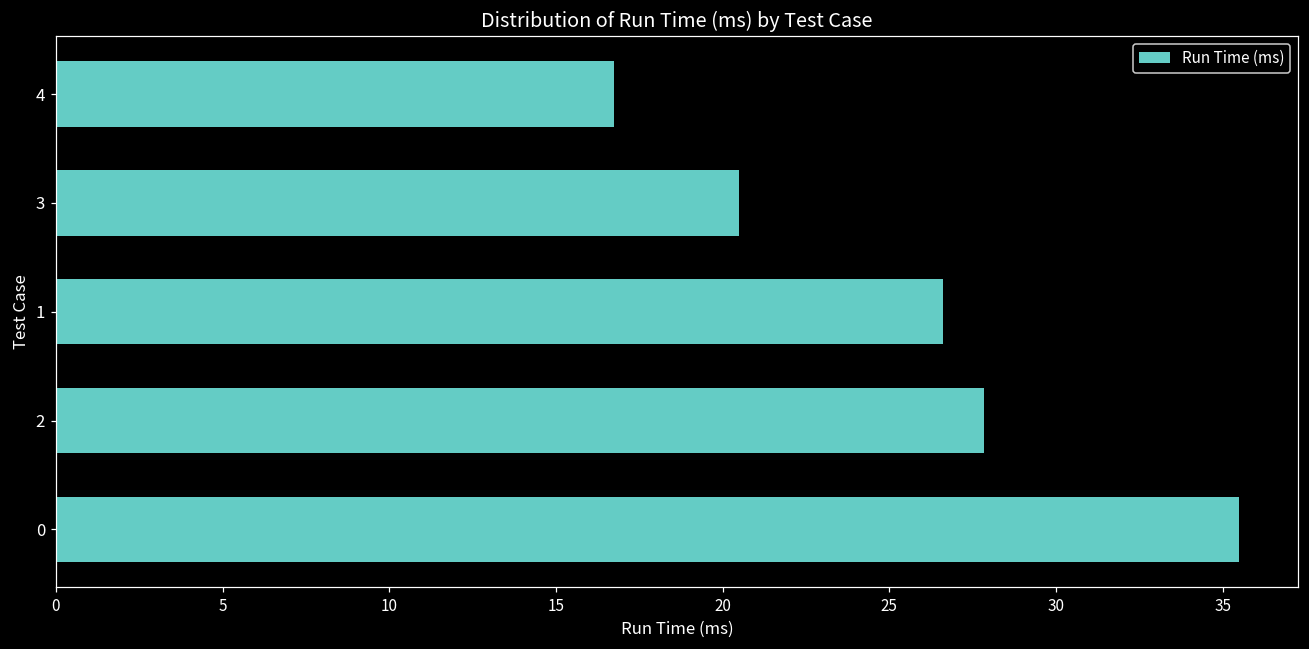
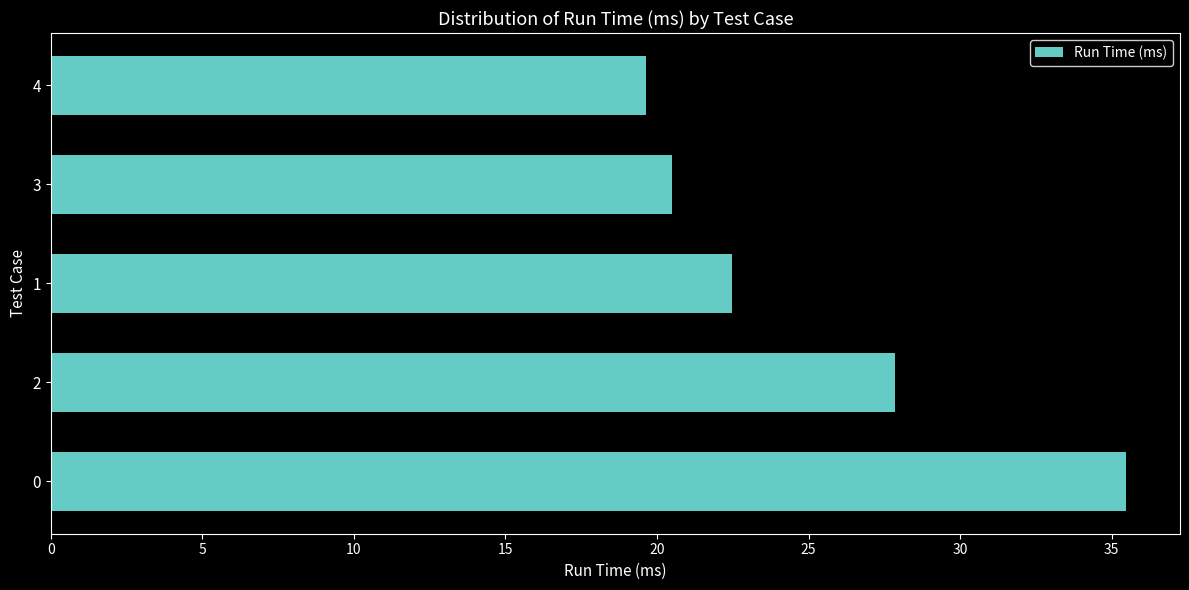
  {
-   "4": 16.7,
+   "4": 19.6,
    "3": 20.5,
-   "1": 26.6,
+   "1": 22.5,
    "2": 27.9,
    "0": 35.5
  }
